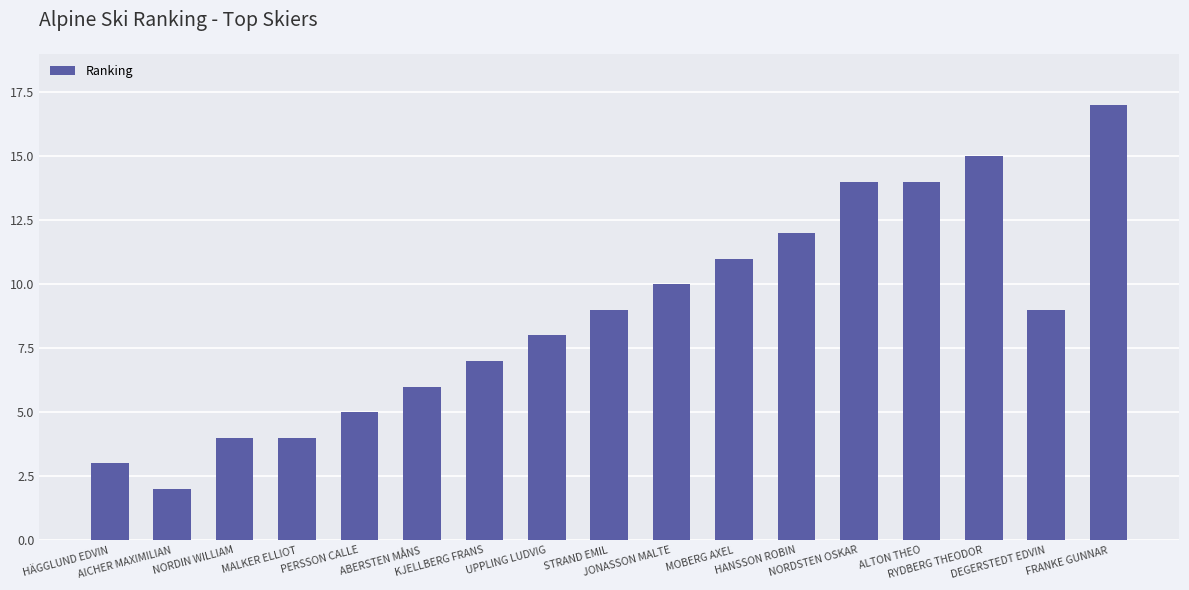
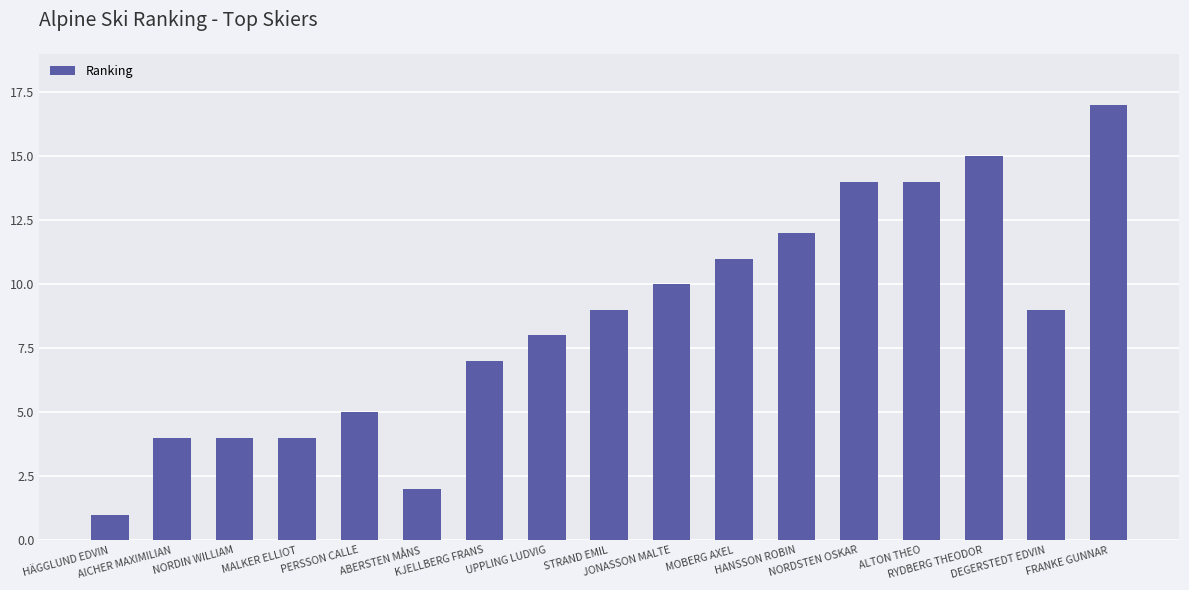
  {
-   "HÄGGLUND EDVIN": 3,
-   "AICHER MAXIMILIAN": 2,
+   "HÄGGLUND EDVIN": 1,
+   "AICHER MAXIMILIAN": 4,
    "NORDIN WILLIAM": 4,
    "MALKER ELLIOT": 4,
    "PERSSON CALLE": 5,
-   "ABERSTEN MÅNS": 6,
+   "ABERSTEN MÅNS": 2,
    "KJELLBERG FRANS": 7,
    "UPPLING LUDVIG": 8,
    "STRAND EMIL": 9,
    "JONASSON MALTE": 10,
    "MOBERG AXEL": 11,
    "HANSSON ROBIN": 12,
    "NORDSTEN OSKAR": 14,
    "ALTON THEO": 14,
    "RYDBERG THEODOR": 15,
    "DEGERSTEDT EDVIN": 9,
    "FRANKE GUNNAR": 17
  }
